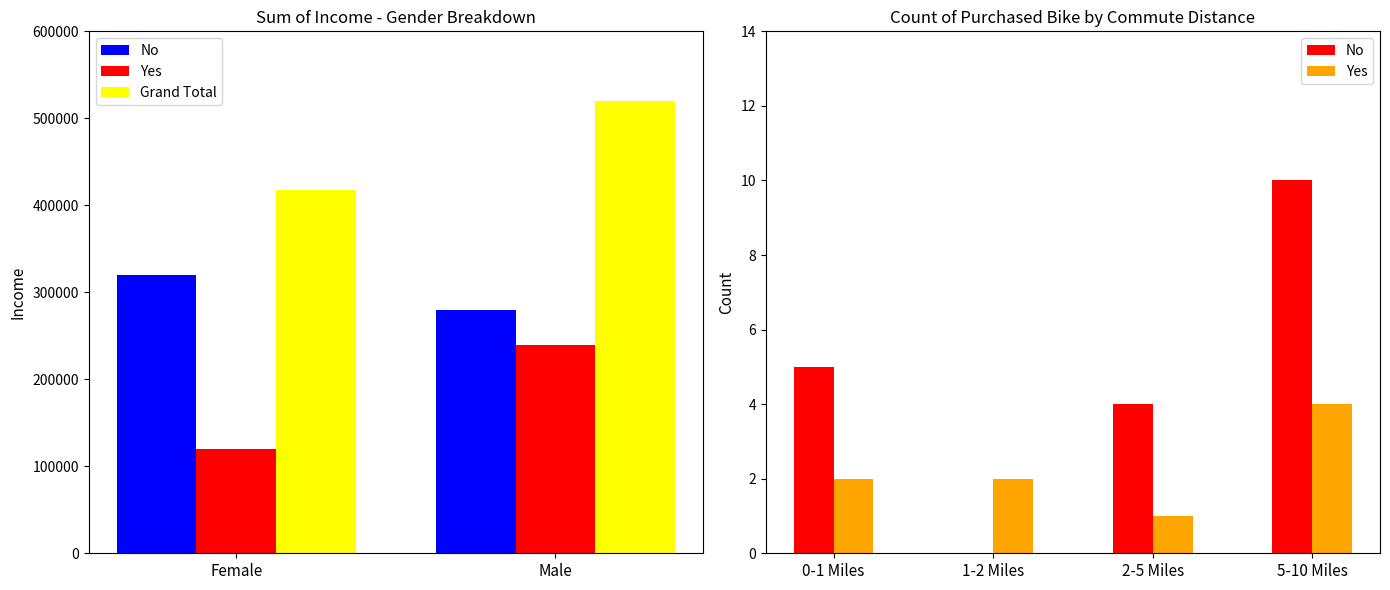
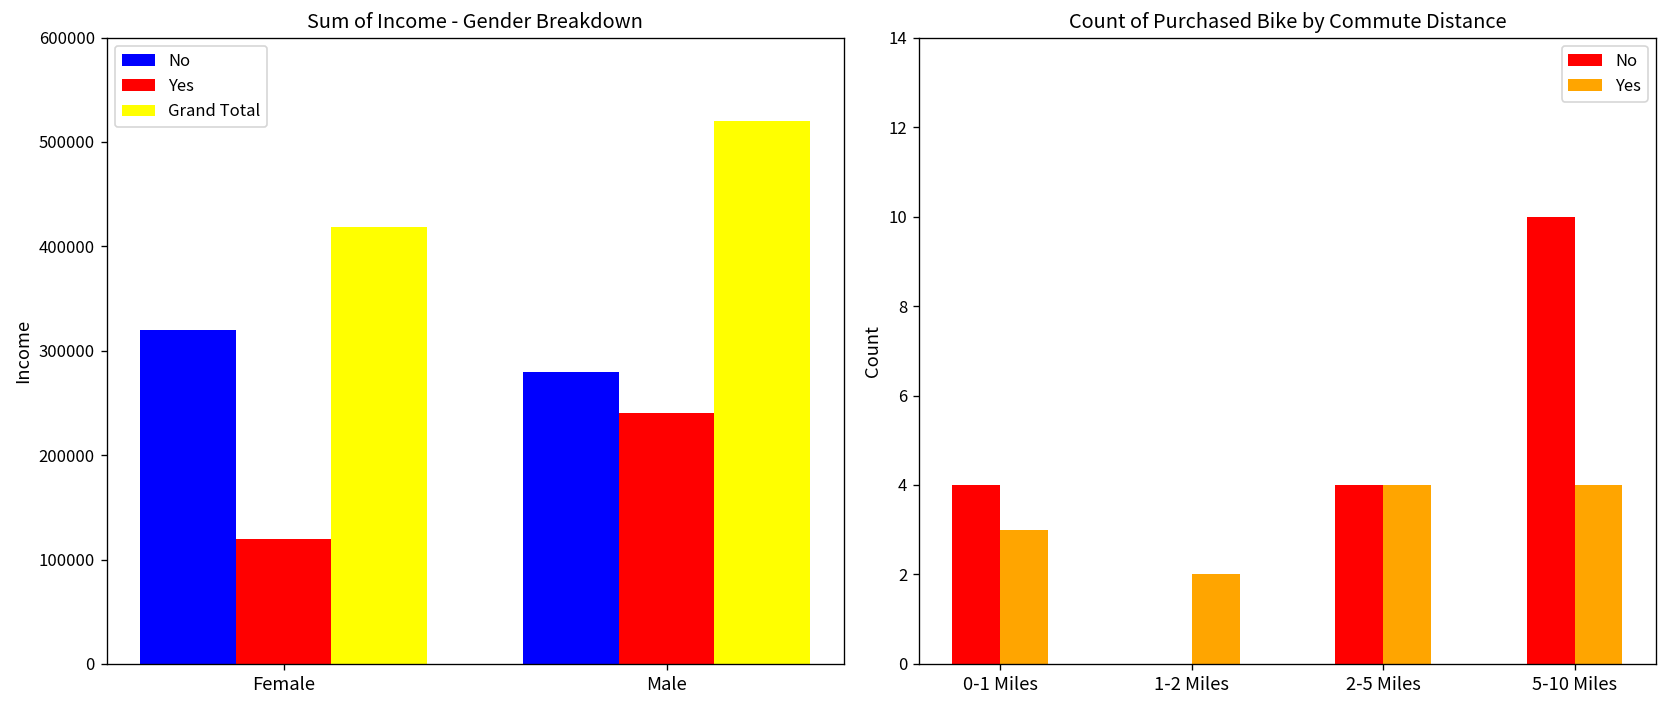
  {
    "Sum of Income - Gender Breakdown": {
      "Grand Total": {
        "Female": 420000,
        "Male": 520000
      }
    },
    "Count of Purchased Bike by Commute Distance": {
      "No": {
-       "0-1 Miles": 5,
+       "0-1 Miles": 4,
        "1-2 Miles": 0,
        "2-5 Miles": 4,
        "5-10 Miles": 10
      },
      "Yes": {
-       "0-1 Miles": 2,
+       "0-1 Miles": 3,
        "1-2 Miles": 2,
-       "2-5 Miles": 1,
+       "2-5 Miles": 4,
        "5-10 Miles": 4
      }
    }
  }
